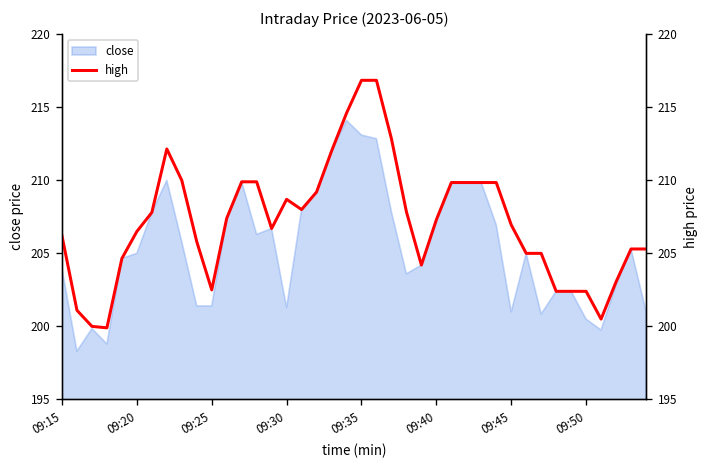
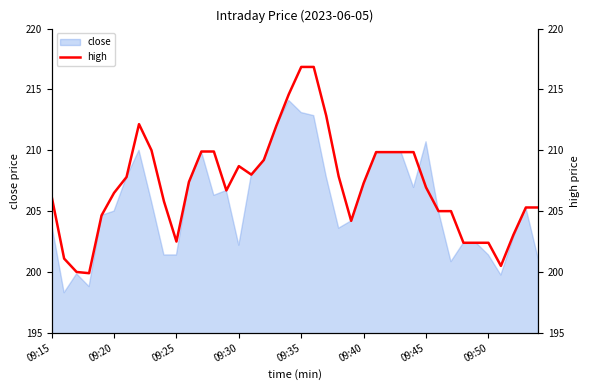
  {
    "close": {
      "09:15": 204.0,
      "09:20": 205.0,
      "09:25": 201.4,
-     "09:30": 201.3,
+     "09:30": 202.2,
      "09:35": 213.1,
      "09:40": 207.3,
-     "09:45": 201.0,
-     "09:50": 200.5
+     "09:45": 210.7,
+     "09:50": 201.4
    },
    "high": {
      "09:15": 206.2,
      "09:20": 206.5,
      "09:25": 202.5,
      "09:30": 208.7,
      "09:35": 216.9,
      "09:40": 207.3,
      "09:45": 207.0,
      "09:50": 202.4
    }
  }
